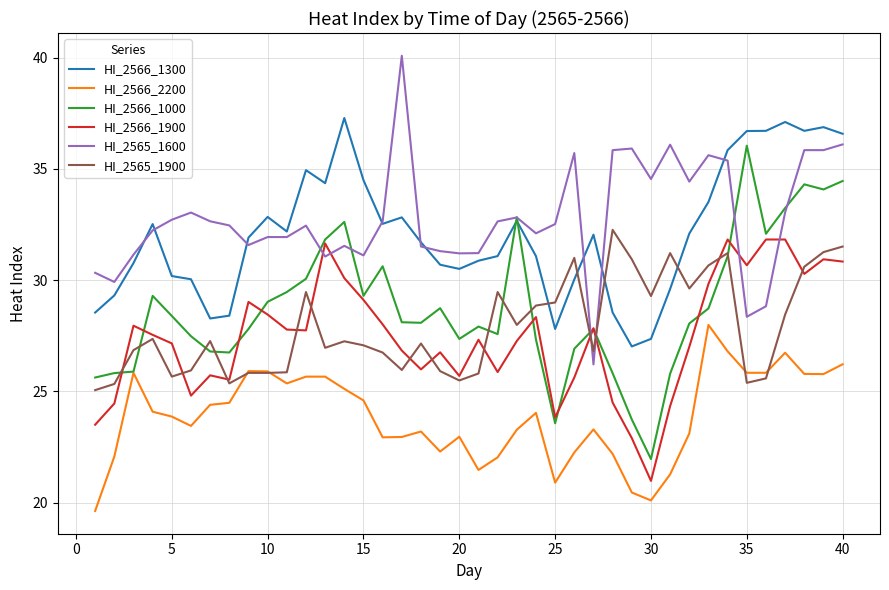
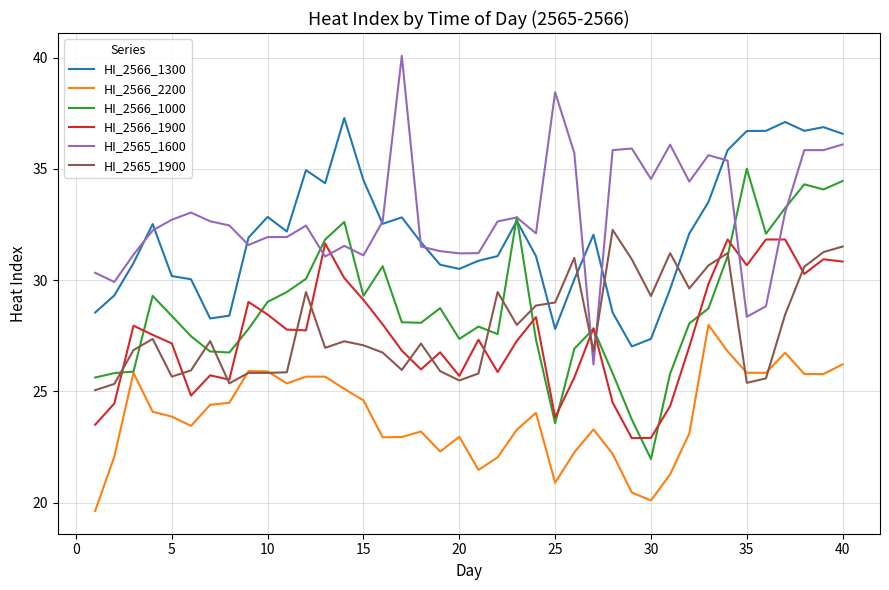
  {
    "HI_2566_1300": {
      "5": 30.2,
      "10": 32.8,
      "15": 34.5,
      "20": 30.5,
      "25": 27.8,
      "30": 27.4,
      "35": 36.7,
      "40": 36.6
    },
    "HI_2566_2200": {
      "5": 23.9,
      "15": 24.6,
      "20": 23.0,
      "25": 20.9,
      "30": 20.1,
      "35": 25.8,
      "40": 26.2
    },
    "HI_2566_1000": {
      "5": 28.4,
      "10": 29.0,
      "15": 29.3,
      "20": 27.4,
      "25": 23.6,
      "30": 22.0,
-     "35": 36.0,
+     "35": 35.0,
      "40": 34.5
    },
    "HI_2566_1900": {
      "5": 27.2,
      "10": 28.5,
      "15": 29.1,
      "20": 25.7,
      "25": 23.8,
-     "30": 21.0,
+     "30": 22.9,
      "35": 30.7,
      "40": 30.8
    },
    "HI_2565_1600": {
      "5": 32.7,
      "10": 31.9,
      "15": 31.1,
      "20": 31.2,
-     "25": 32.5,
+     "25": 38.4,
      "30": 34.5,
      "35": 28.4,
      "40": 36.1
    },
    "HI_2565_1900": {
      "5": 25.7,
      "15": 27.1,
      "20": 25.5,
      "25": 29.0,
      "30": 29.3,
      "35": 25.4,
      "40": 31.5
    }
  }
